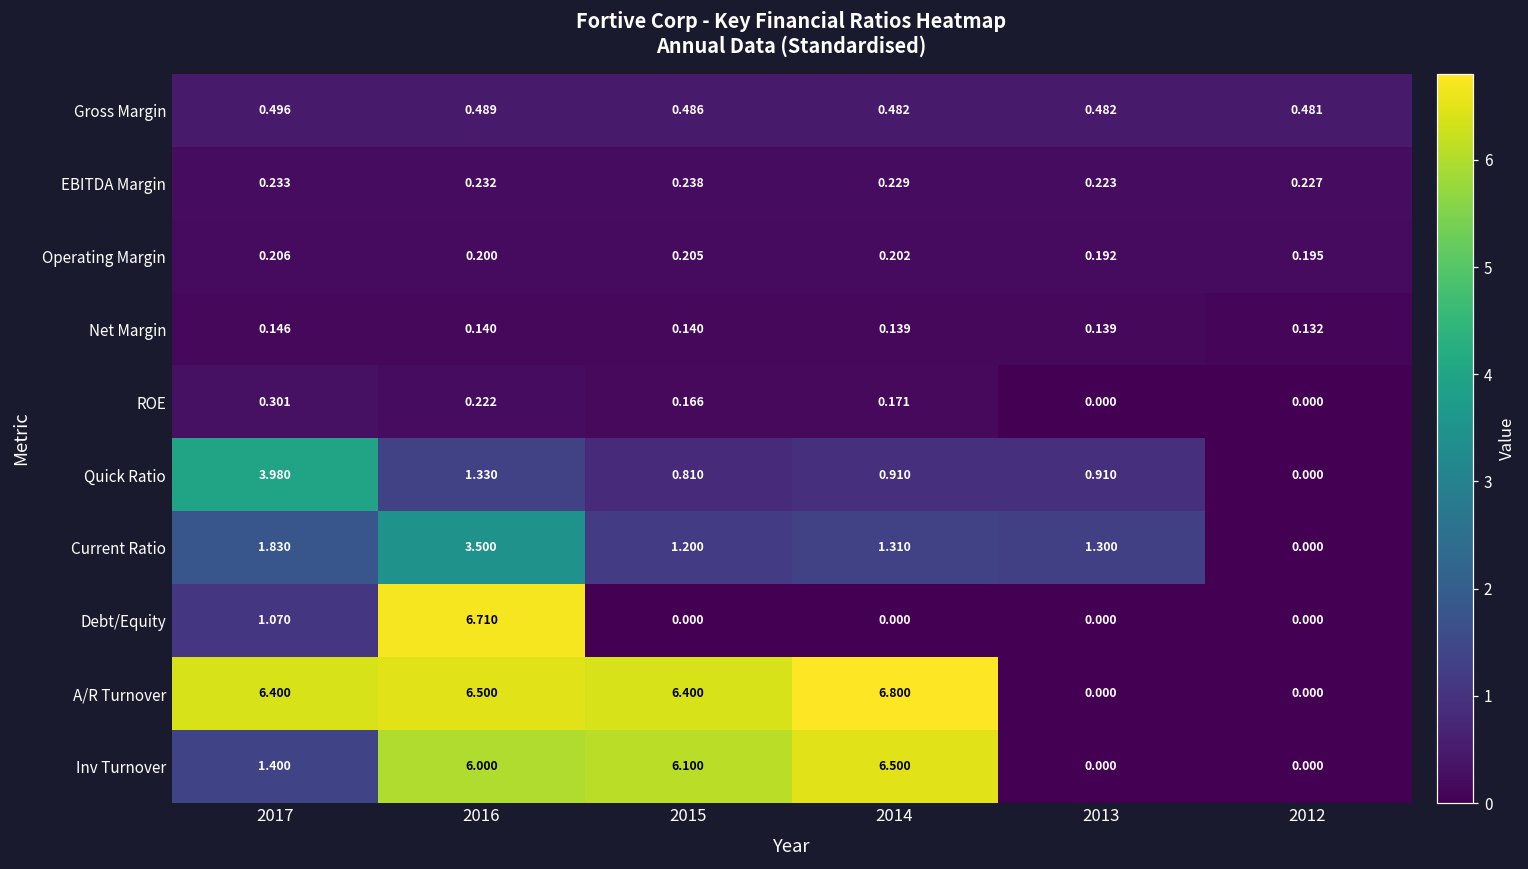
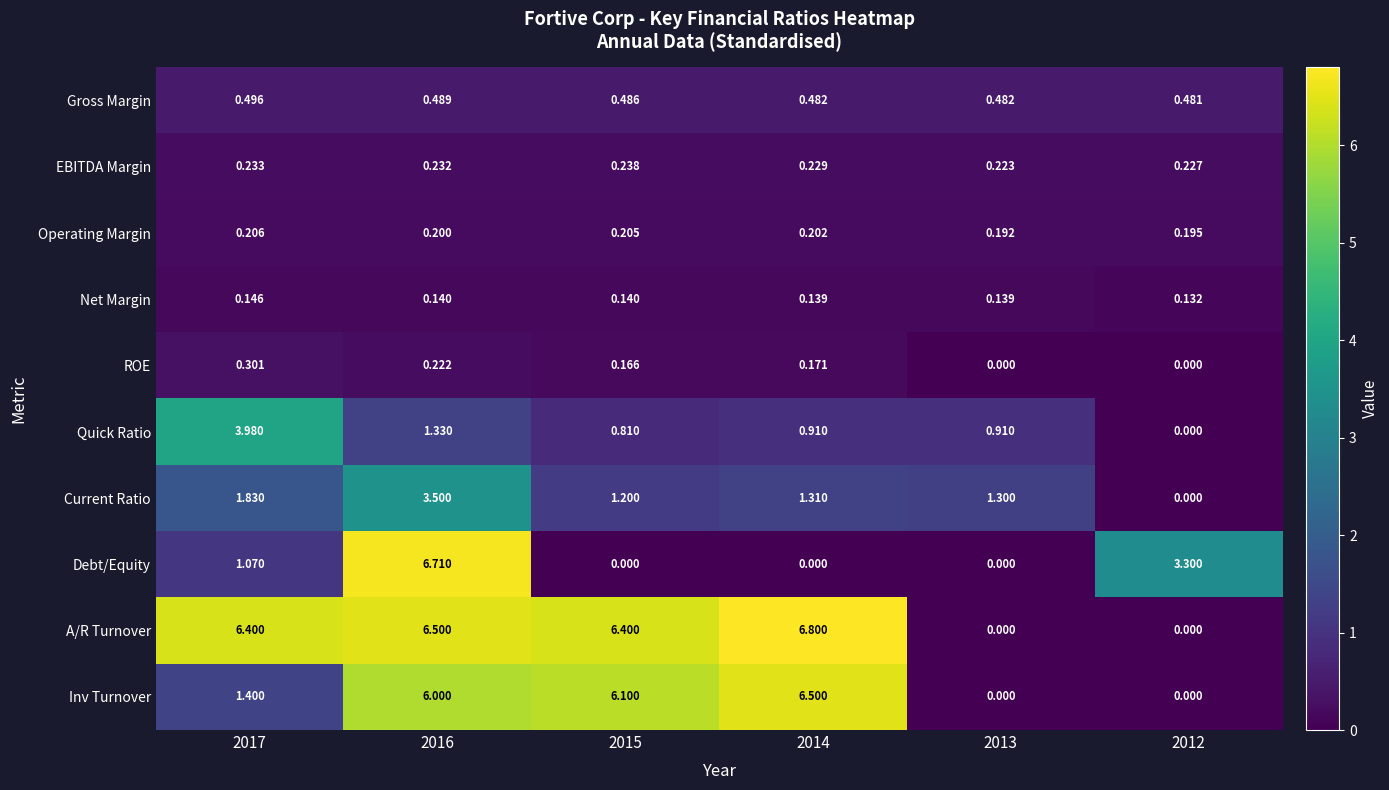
  {
    "Gross Margin": {
      "2017": 0.496,
      "2016": 0.489,
      "2015": 0.486,
      "2014": 0.482,
      "2013": 0.482,
      "2012": 0.481
    },
    "EBITDA Margin": {
      "2017": 0.233,
      "2016": 0.232,
      "2015": 0.238,
      "2014": 0.229,
      "2013": 0.223,
      "2012": 0.227
    },
    "Operating Margin": {
      "2017": 0.206,
      "2016": 0.200,
      "2015": 0.205,
      "2014": 0.202,
      "2013": 0.192,
      "2012": 0.195
    },
    "Net Margin": {
      "2017": 0.146,
      "2016": 0.140,
      "2015": 0.140,
      "2014": 0.139,
      "2013": 0.139,
      "2012": 0.132
    },
    "ROE": {
      "2017": 0.301,
      "2016": 0.222,
      "2015": 0.166,
      "2014": 0.171,
      "2013": 0.000,
      "2012": 0.000
    },
    "Quick Ratio": {
      "2017": 3.980,
      "2016": 1.330,
      "2015": 0.810,
      "2014": 0.910,
      "2013": 0.910,
      "2012": 0.000
    },
    "Current Ratio": {
      "2017": 1.830,
      "2016": 3.500,
      "2015": 1.200,
      "2014": 1.310,
      "2013": 1.300,
      "2012": 0.000
    },
    "Debt/Equity": {
      "2017": 1.070,
      "2016": 6.710,
      "2015": 0.000,
      "2014": 0.000,
      "2013": 0.000,
-     "2012": 0.000
+     "2012": 3.300
    },
    "A/R Turnover": {
      "2017": 6.400,
      "2016": 6.500,
      "2015": 6.400,
      "2014": 6.800,
      "2013": 0.000,
      "2012": 0.000
    },
    "Inv Turnover": {
      "2017": 1.400,
      "2016": 6.000,
      "2015": 6.100,
      "2014": 6.500,
      "2013": 0.000,
      "2012": 0.000
    }
  }
